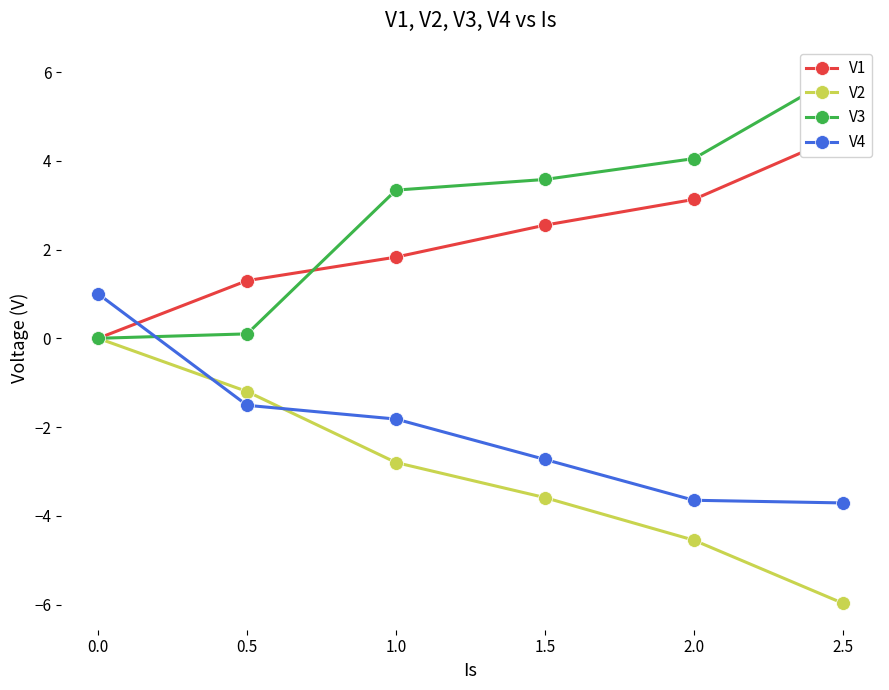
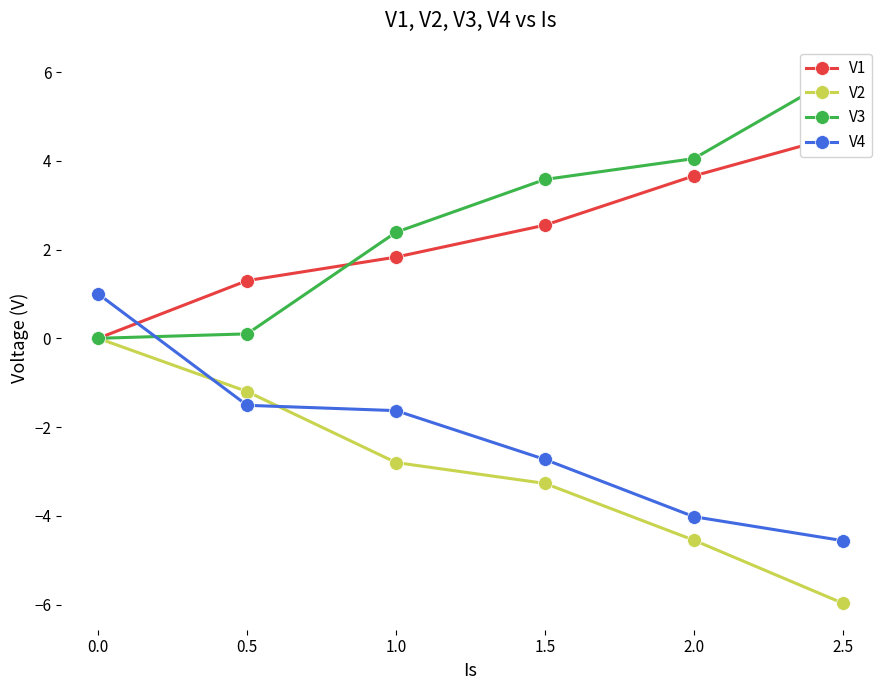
  {
    "V1": {
      "0.5": 1.3,
      "1.0": 1.8,
      "1.5": 2.6,
-     "2.0": 3.1
+     "2.0": 3.7
    },
    "V2": {
      "0.5": -1.2,
      "1.0": -2.8,
-     "1.5": -3.6,
+     "1.5": -3.3,
      "2.0": -4.6,
      "2.5": -6.0
    },
    "V3": {
      "0.5": 0.1,
-     "1.0": 3.3,
+     "1.0": 2.4,
      "1.5": 3.6,
      "2.0": 4.1
    },
    "V4": {
      "0.0": 1.0,
      "0.5": -1.5,
-     "1.0": -1.8,
+     "1.0": -1.6,
      "1.5": -2.7,
-     "2.0": -3.7,
-     "2.5": -3.7
+     "2.0": -4.0,
+     "2.5": -4.6
    }
  }
